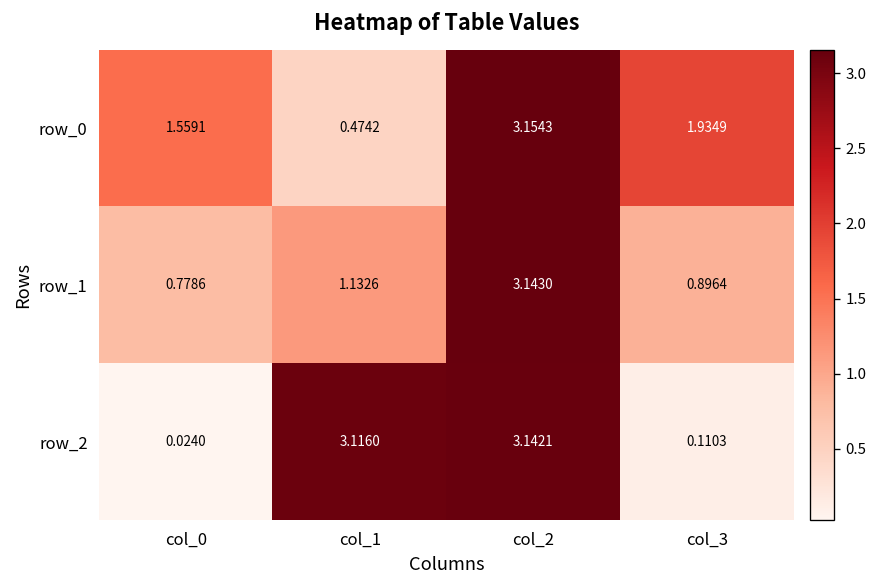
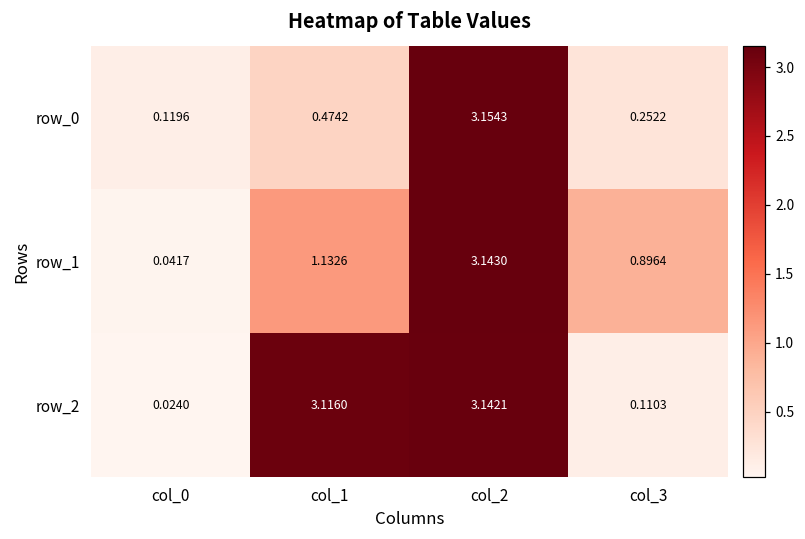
  {
    "row_0": {
-     "col_0": 1.5591,
+     "col_0": 0.1196,
      "col_1": 0.4742,
      "col_2": 3.1543,
-     "col_3": 1.9349
+     "col_3": 0.2522
    },
    "row_1": {
-     "col_0": 0.7786,
+     "col_0": 0.0417,
      "col_1": 1.1326,
      "col_2": 3.1430,
      "col_3": 0.8964
    },
    "row_2": {
      "col_0": 0.0240,
      "col_1": 3.1160,
      "col_2": 3.1421,
      "col_3": 0.1103
    }
  }
